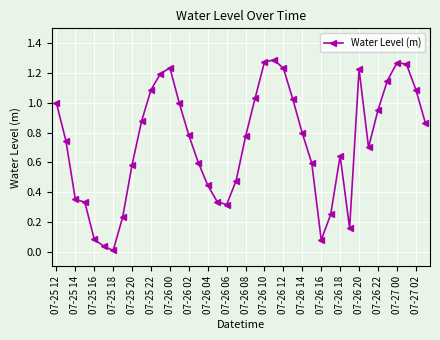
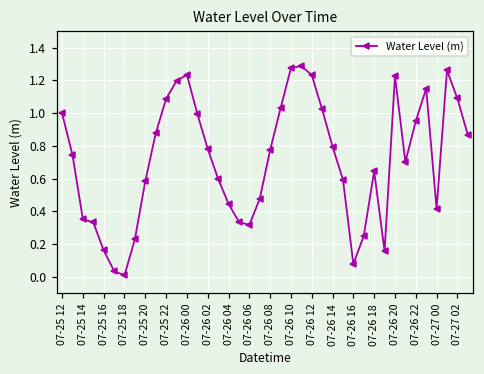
  {
    "07-25 12": 1.00,
    "07-25 14": 0.35,
-   "07-25 16": 0.08,
+   "07-25 16": 0.16,
    "07-25 18": 0.01,
    "07-25 20": 0.58,
    "07-25 22": 1.09,
    "07-26 00": 1.23,
    "07-26 02": 0.78,
    "07-26 04": 0.45,
    "07-26 06": 0.32,
    "07-26 08": 0.77,
    "07-26 10": 1.27,
    "07-26 12": 1.23,
    "07-26 14": 0.79,
    "07-26 16": 0.08,
    "07-26 18": 0.64,
    "07-26 20": 1.23,
    "07-26 22": 0.95,
-   "07-27 00": 1.27,
+   "07-27 00": 0.41,
    "07-27 02": 1.09
  }
